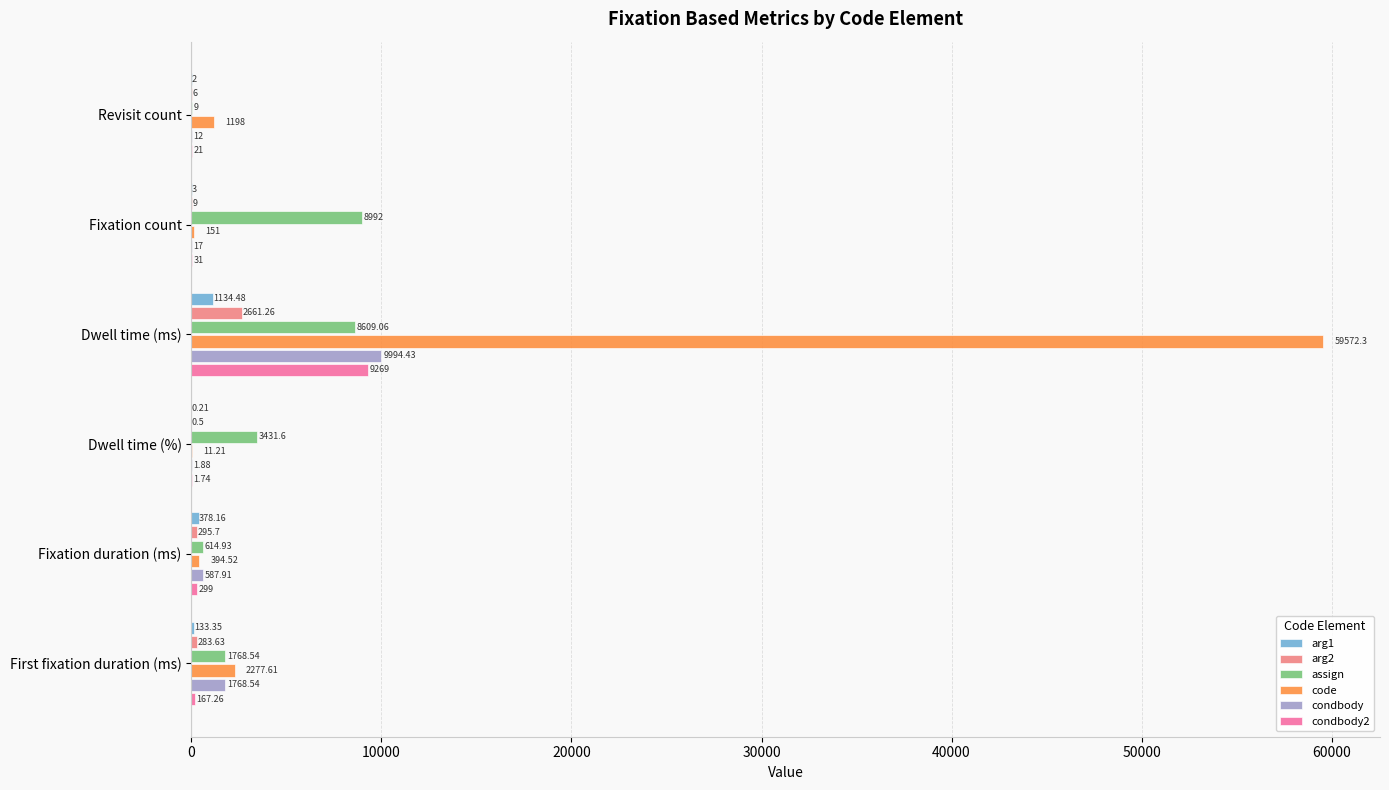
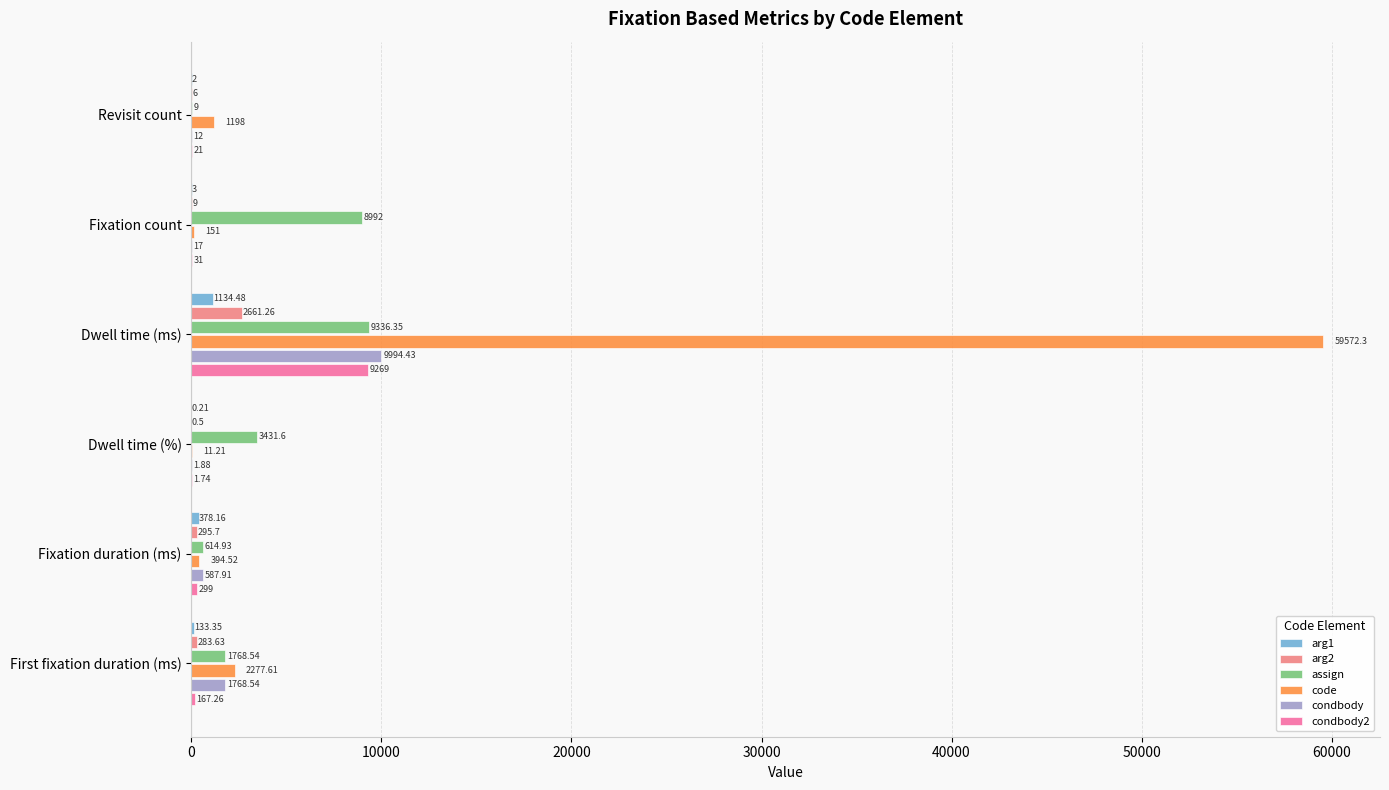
  {
    "assign": {
      "Revisit count": 9,
      "Fixation count": 8992,
-     "Dwell time (ms)": 8609.06,
+     "Dwell time (ms)": 9336.35,
      "Dwell time (%)": 3431.6,
      "Fixation duration (ms)": 614.93,
      "First fixation duration (ms)": 1768.54
    },
    "code": {
      "Revisit count": 1198,
      "Fixation count": 151,
      "Dwell time (ms)": 59572.3,
      "Dwell time (%)": 11.21,
      "Fixation duration (ms)": 394.52,
      "First fixation duration (ms)": 2277.61
    }
  }
